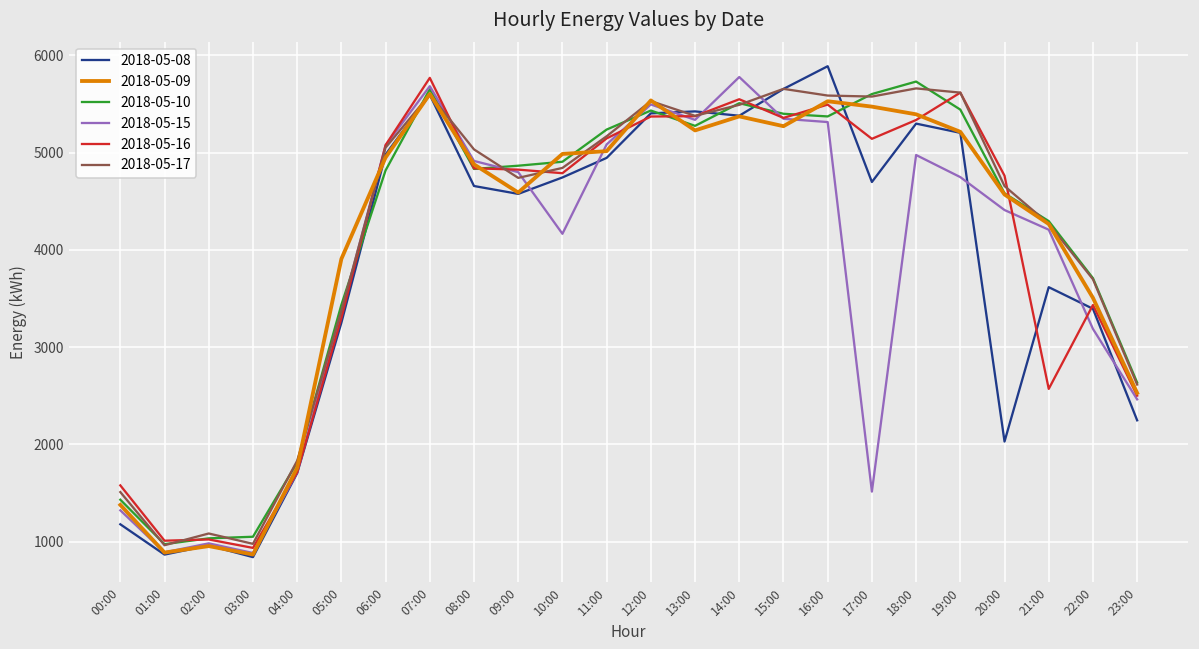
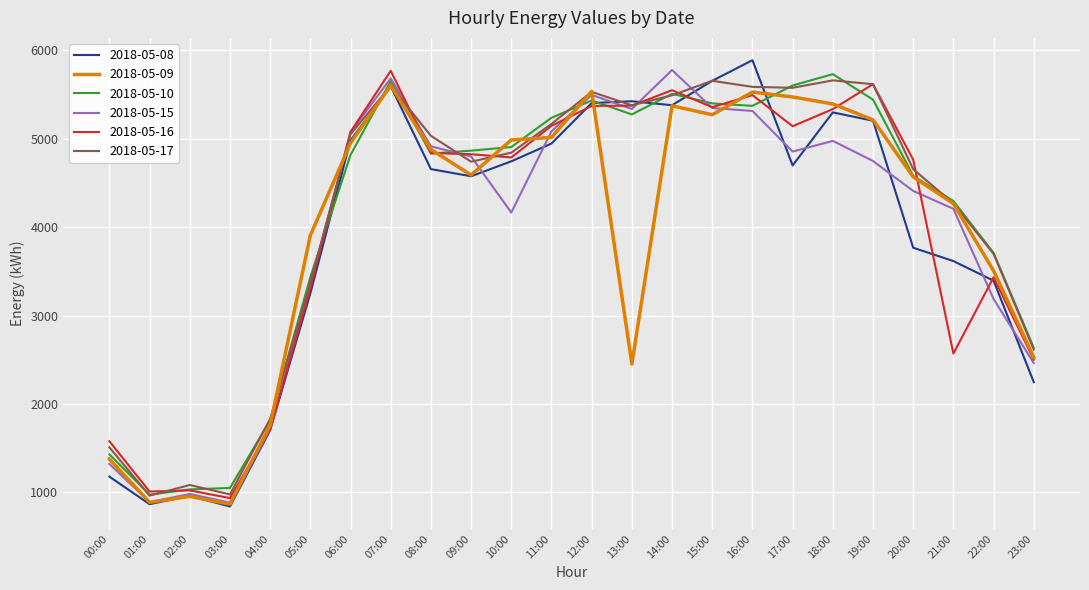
  {
    "2018-05-08": {
      "00:00": 1200,
      "05:00": 3300,
      "06:00": 5000,
      "08:00": 4700,
      "10:00": 4700,
      "11:00": 4900,
      "12:00": 5400,
      "13:00": 5400,
      "16:00": 5900,
      "17:00": 4700,
      "18:00": 5300,
-     "20:00": 2000,
+     "20:00": 3800,
      "21:00": 3600,
      "22:00": 3400,
      "23:00": 2200
    },
    "2018-05-09": {
      "00:00": 1400,
      "04:00": 1800,
      "05:00": 3900,
      "06:00": 5000,
      "08:00": 4900,
      "10:00": 5000,
      "11:00": 5000,
-     "13:00": 5200,
+     "13:00": 2500,
      "15:00": 5300,
      "16:00": 5500,
      "17:00": 5500,
      "18:00": 5400,
      "22:00": 3500
    },
    "2018-05-10": {
      "00:00": 1400,
      "03:00": 1000,
      "05:00": 3400,
      "06:00": 4800,
      "07:00": 5700,
      "09:00": 4900,
      "10:00": 4900,
      "11:00": 5200,
      "12:00": 5400,
      "13:00": 5300,
      "15:00": 5400,
      "16:00": 5400,
      "18:00": 5700,
      "19:00": 5400
    },
    "2018-05-15": {
      "00:00": 1300,
      "07:00": 5700,
      "08:00": 4900,
      "10:00": 4200,
      "11:00": 5100,
      "12:00": 5500,
      "13:00": 5300,
      "14:00": 5800,
      "16:00": 5300,
-     "17:00": 1500,
+     "17:00": 4900,
      "18:00": 5000,
      "19:00": 4700,
      "20:00": 4400,
      "21:00": 4200,
      "22:00": 3200,
      "23:00": 2500
    },
    "2018-05-16": {
      "00:00": 1600,
      "01:00": 1000,
      "03:00": 900,
      "05:00": 3300,
      "07:00": 5800,
      "10:00": 4800,
      "12:00": 5400,
      "14:00": 5500,
      "16:00": 5500,
      "17:00": 5100,
      "18:00": 5300,
      "20:00": 4800,
      "21:00": 2600,
      "22:00": 3400
    },
    "2018-05-17": {
      "00:00": 1500,
      "02:00": 1100,
      "03:00": 1000,
      "08:00": 5000,
      "09:00": 4700,
      "10:00": 4800,
      "16:00": 5600,
      "18:00": 5700,
      "20:00": 4700
    }
  }
